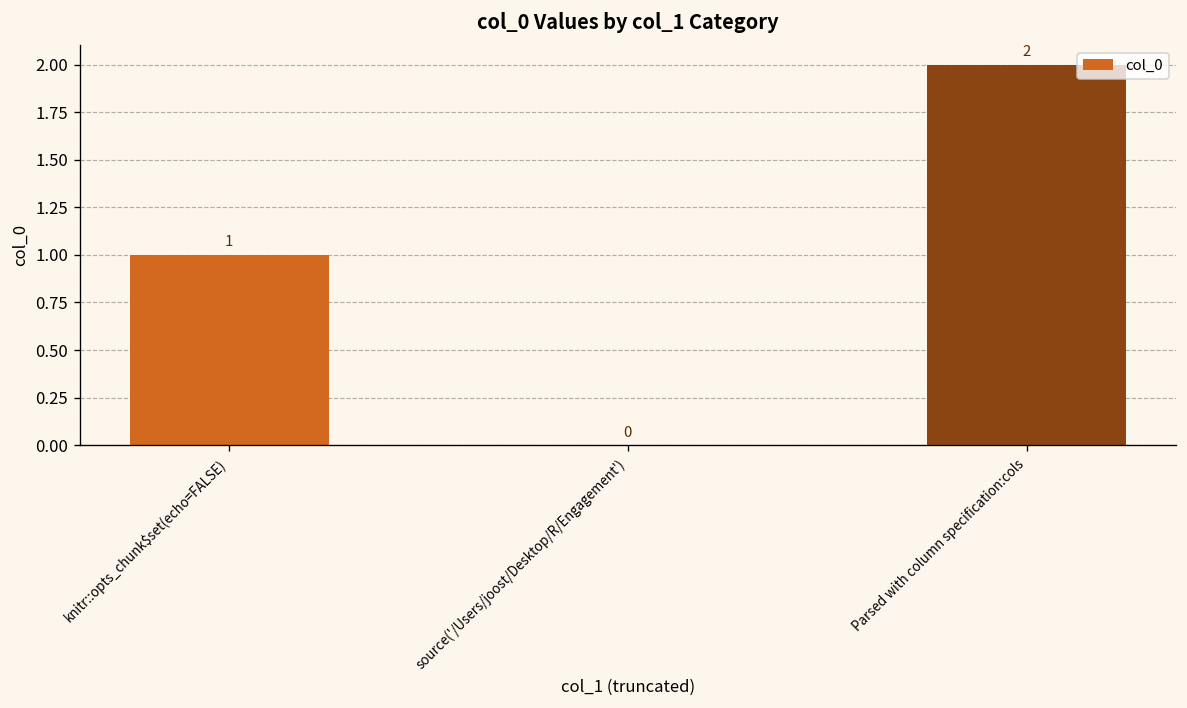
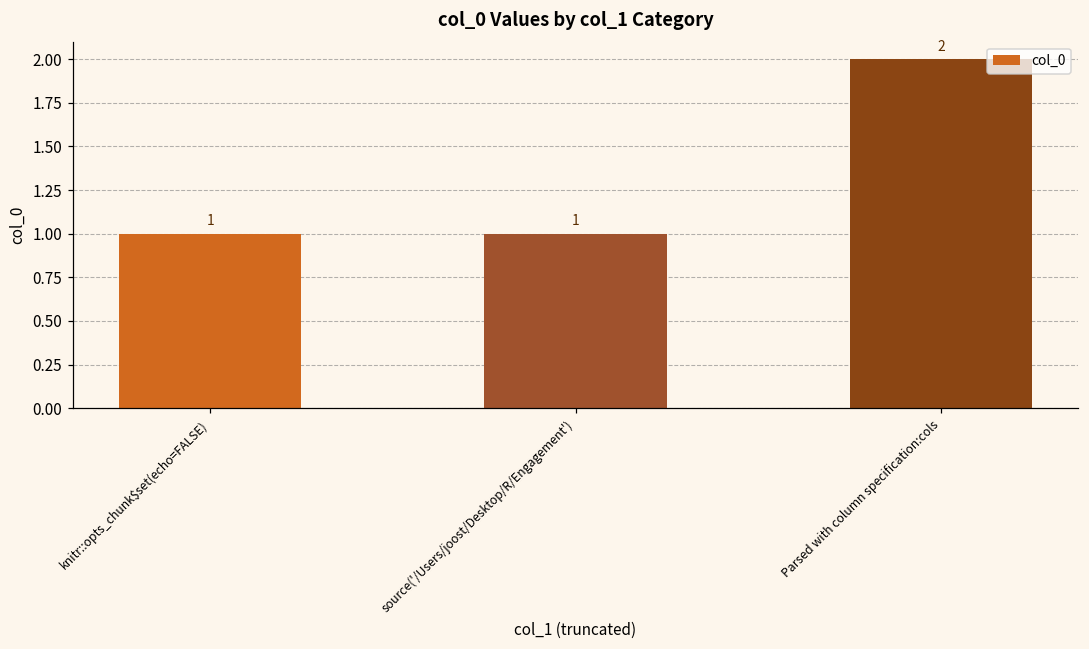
  {
    "knitr::opts_chunk$set(echo=FALSE)": 1,
-   "source('/Users/joost/Desktop/R/Engagement')": 0,
+   "source('/Users/joost/Desktop/R/Engagement')": 1,
    "Parsed with column specification:cols": 2
  }
